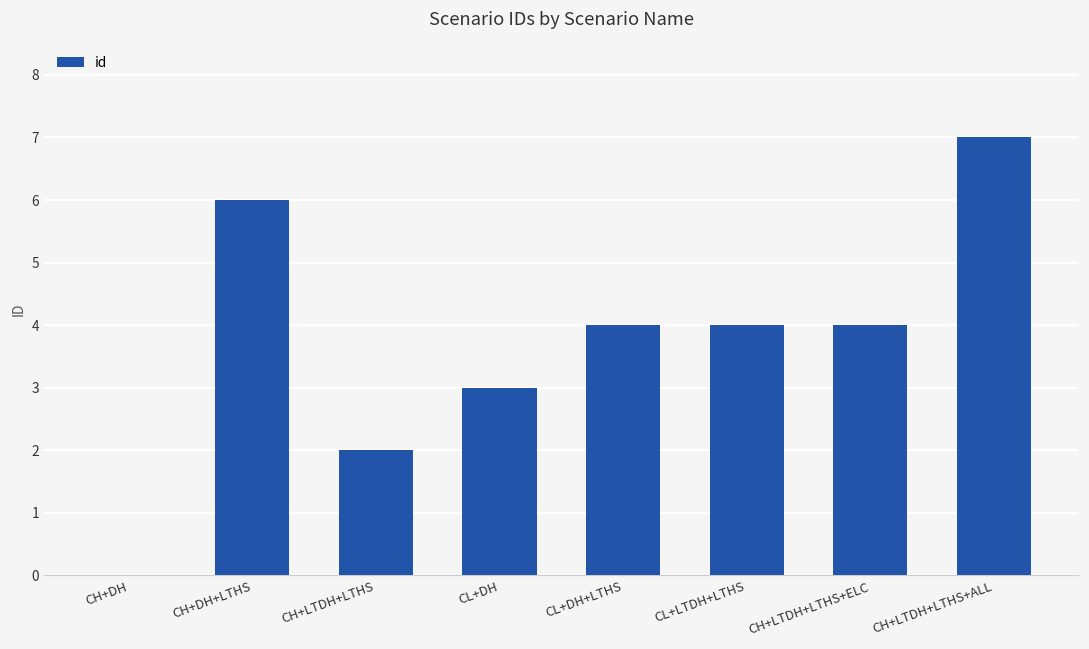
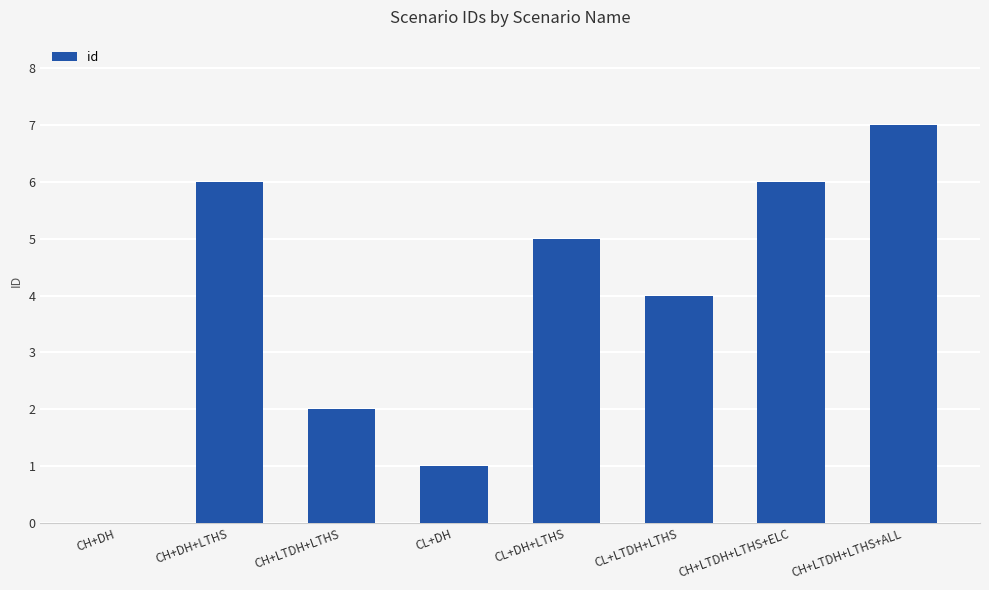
  {
    "CH+DH": 0,
    "CH+DH+LTHS": 6,
    "CH+LTDH+LTHS": 2,
-   "CL+DH": 3,
-   "CL+DH+LTHS": 4,
+   "CL+DH": 1,
+   "CL+DH+LTHS": 5,
    "CL+LTDH+LTHS": 4,
-   "CH+LTDH+LTHS+ELC": 4,
+   "CH+LTDH+LTHS+ELC": 6,
    "CH+LTDH+LTHS+ALL": 7
  }
